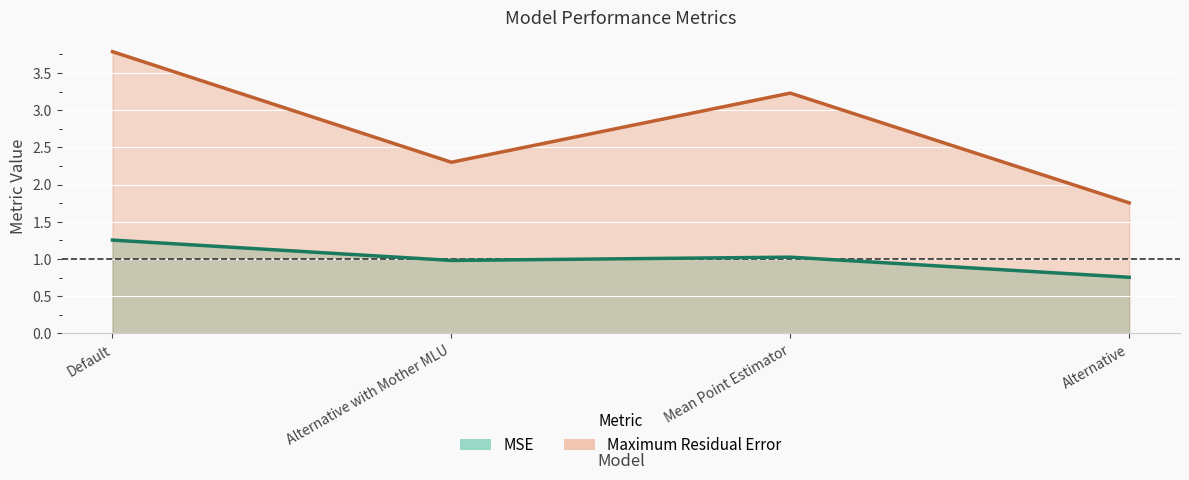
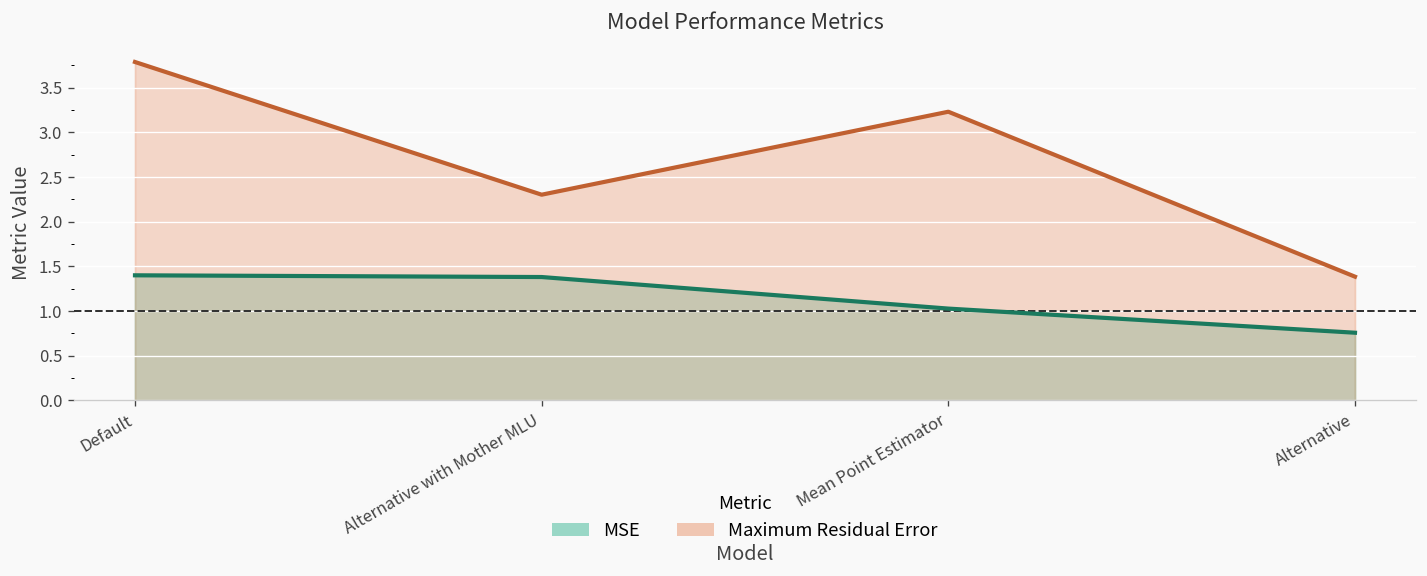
  {
    "MSE": {
-     "Default": 1.3,
-     "Alternative with Mother MLU": 1.0,
+     "Default": 1.4,
+     "Alternative with Mother MLU": 1.4,
      "Mean Point Estimator": 1.0,
      "Alternative": 0.8
    },
    "Maximum Residual Error": {
      "Default": 3.8,
      "Alternative with Mother MLU": 2.3,
      "Mean Point Estimator": 3.2,
-     "Alternative": 1.8
+     "Alternative": 1.4
    }
  }
